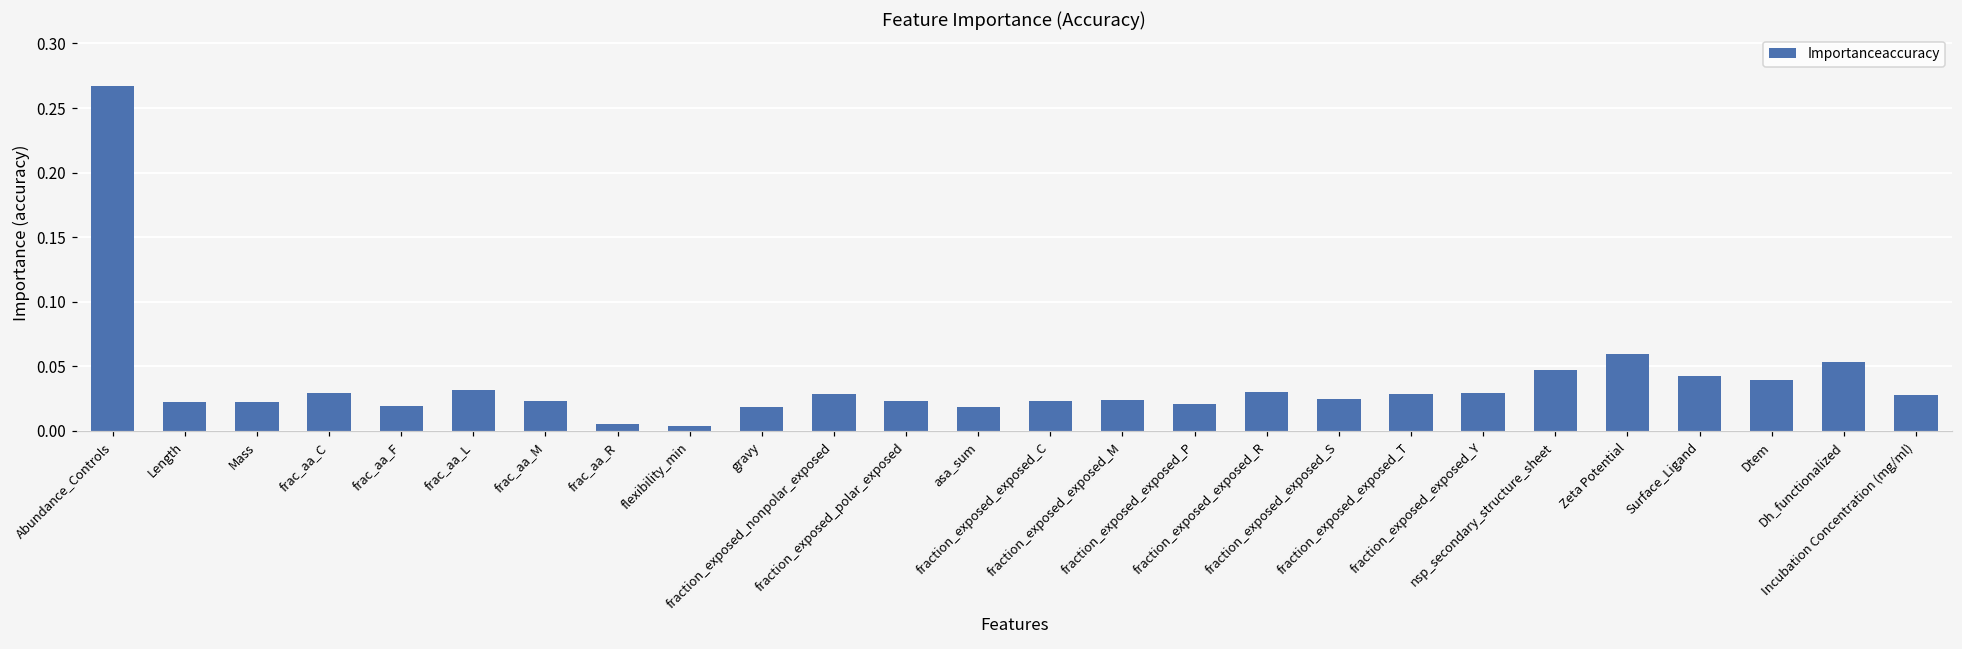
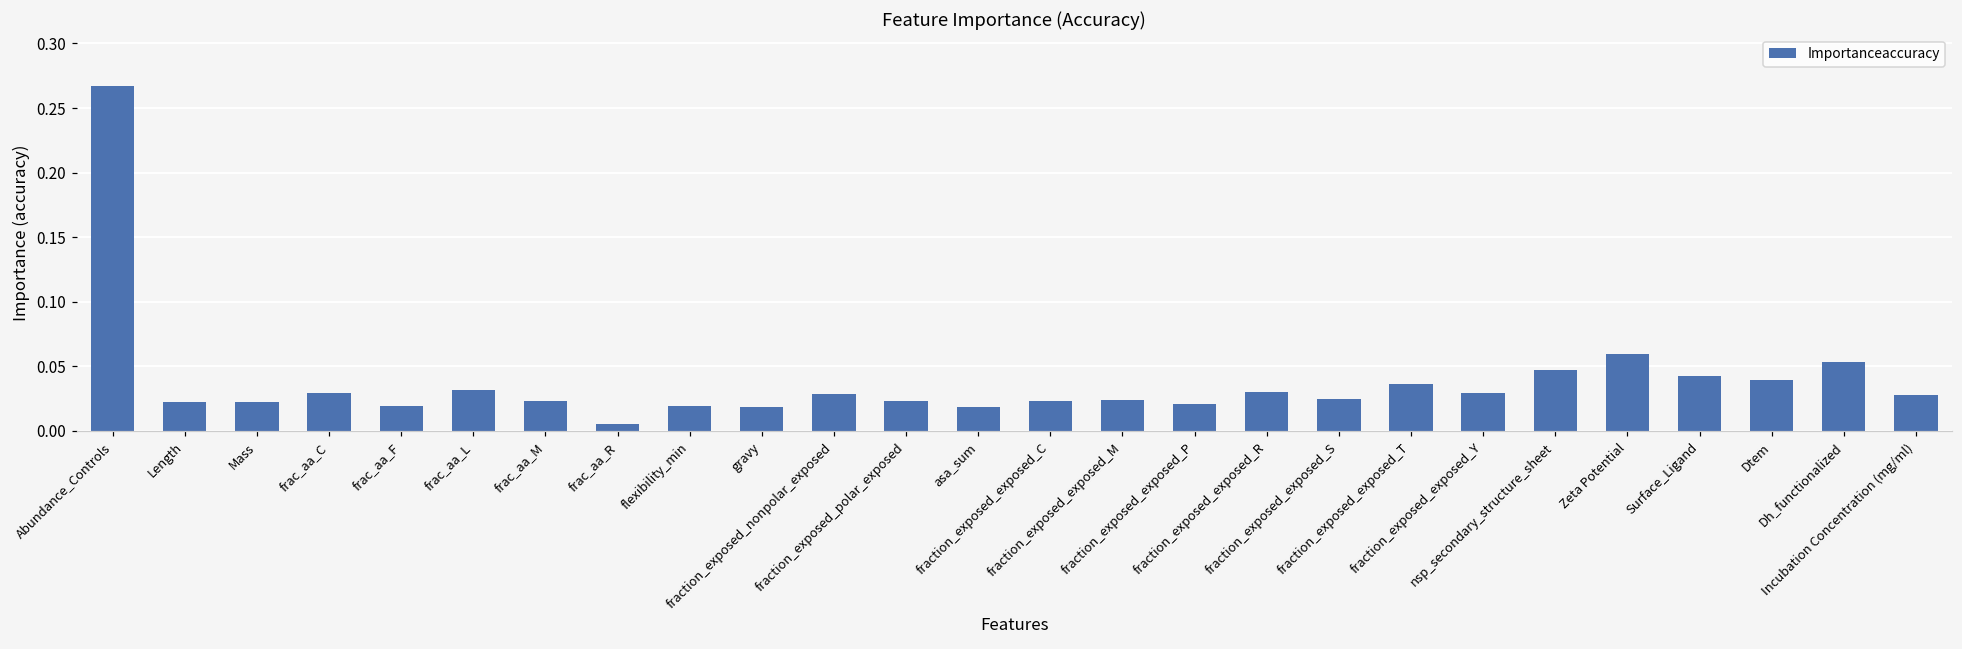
  {
    "Abundance_Controls": 0.267,
    "Length": 0.022,
    "Mass": 0.022,
    "frac_aa_C": 0.029,
    "frac_aa_F": 0.019,
    "frac_aa_L": 0.032,
    "frac_aa_M": 0.023,
    "frac_aa_R": 0.005,
-   "flexibility_min": 0.004,
+   "flexibility_min": 0.020,
    "gravy": 0.018,
    "fraction_exposed_nonpolar_exposed": 0.029,
    "fraction_exposed_polar_exposed": 0.023,
    "asa_sum": 0.019,
    "fraction_exposed_exposed_C": 0.023,
    "fraction_exposed_exposed_M": 0.024,
    "fraction_exposed_exposed_P": 0.021,
    "fraction_exposed_exposed_R": 0.030,
    "fraction_exposed_exposed_S": 0.024,
-   "fraction_exposed_exposed_T": 0.028,
+   "fraction_exposed_exposed_T": 0.036,
    "fraction_exposed_exposed_Y": 0.029,
    "nsp_secondary_structure_sheet": 0.047,
    "Zeta Potential": 0.060,
    "Surface_Ligand": 0.043,
    "Dtem": 0.040,
    "Dh_functionalized": 0.053,
    "Incubation Concentration (mg/ml)": 0.027
  }
